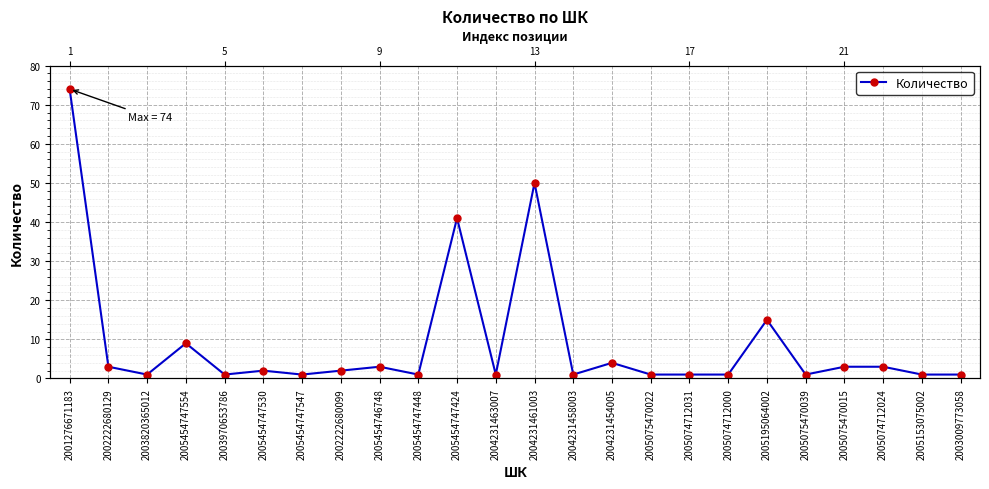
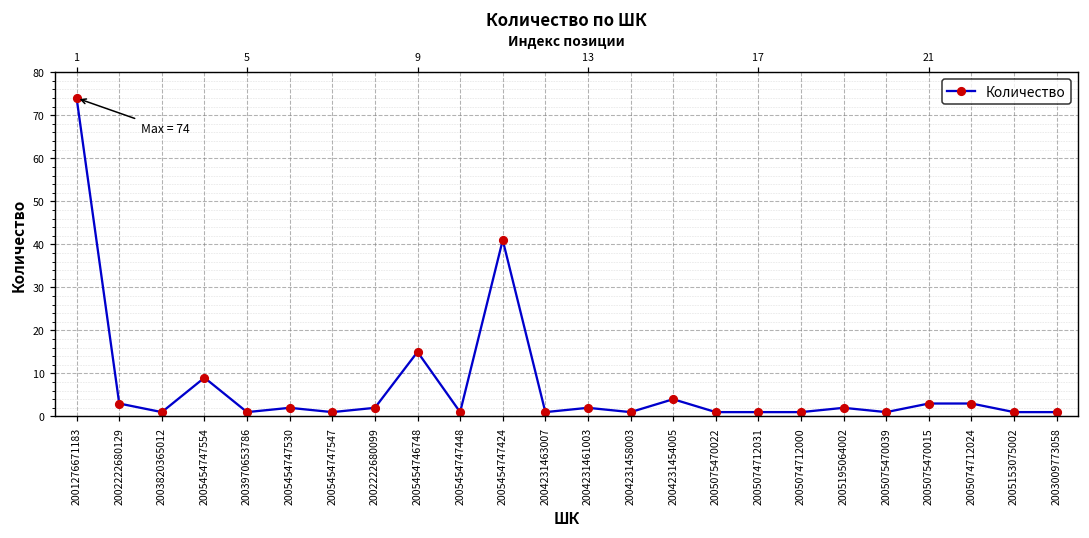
  {
    "2002222680129": 3,
    "2003820365012": 1,
    "2005454747554": 9,
    "2003970653786": 1,
    "2005454747530": 2,
    "2005454747547": 1,
    "2002222680099": 2,
-   "2005454746748": 3,
+   "2005454746748": 15,
    "2005454747448": 1,
    "2005454747424": 41,
    "2004231463007": 1,
-   "2004231461003": 50,
+   "2004231461003": 2,
    "2004231458003": 1,
    "2004231454005": 4,
    "2005075470022": 1,
    "2005074712031": 1,
    "2005074712000": 1,
-   "2005195064002": 15,
+   "2005195064002": 2,
    "2005075470039": 1,
    "2005075470015": 3,
    "2005074712024": 3,
    "2005153075002": 1,
    "2003009773058": 1
  }
